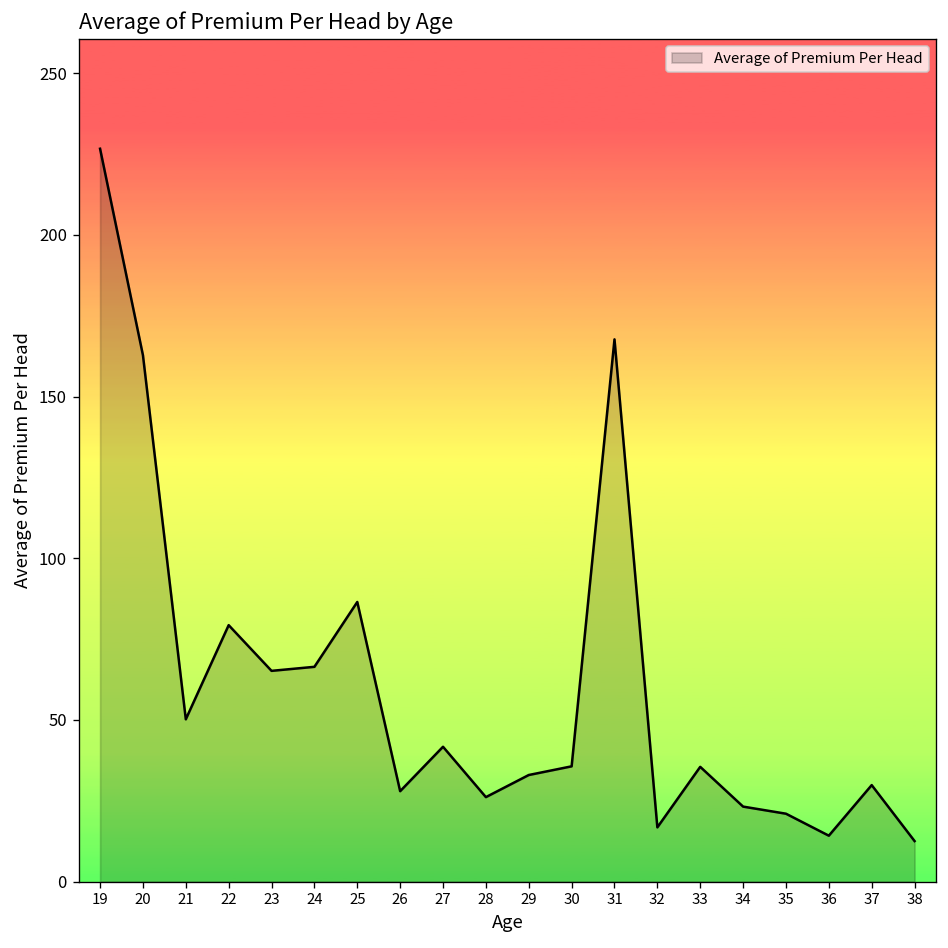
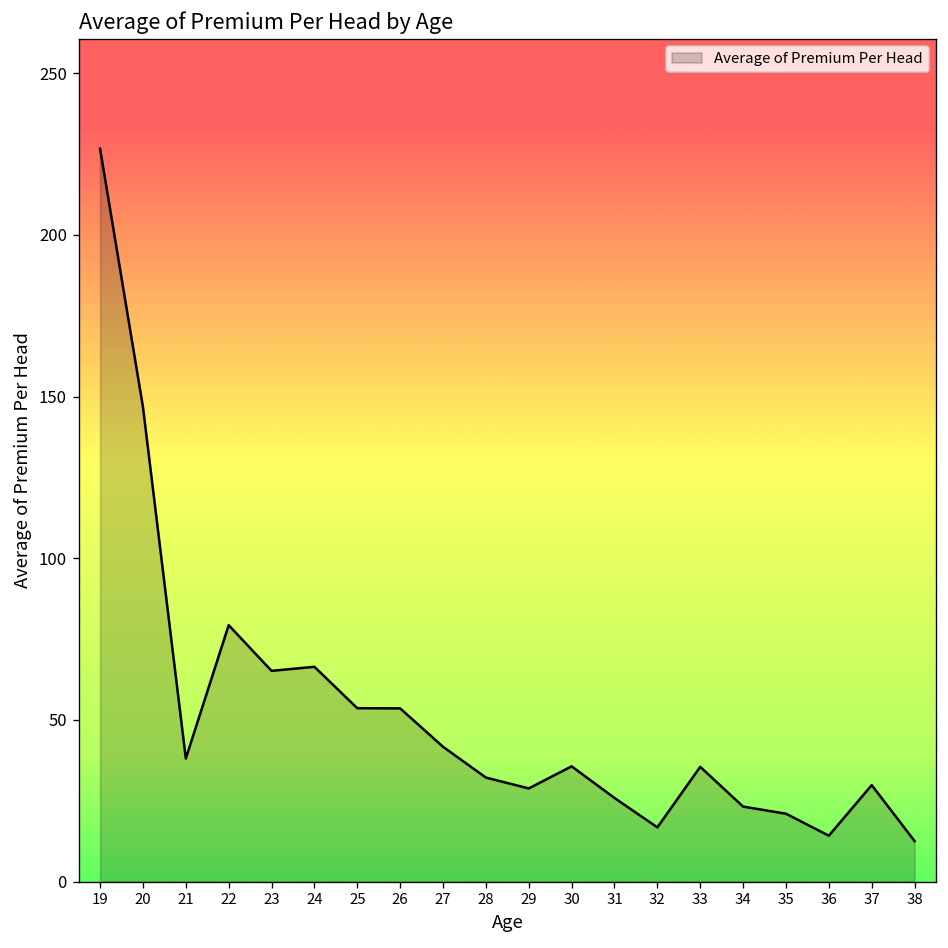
  {
    "19": 227,
-   "20": 163,
-   "21": 50,
+   "20": 147,
+   "21": 38,
    "22": 79,
    "23": 65,
    "24": 66,
-   "25": 86,
-   "26": 28,
+   "25": 54,
+   "26": 54,
    "27": 42,
-   "28": 26,
-   "29": 33,
+   "28": 32,
+   "29": 29,
    "30": 36,
-   "31": 168,
+   "31": 26,
    "32": 17,
    "33": 36,
    "34": 23,
    "35": 21,
    "36": 14,
    "37": 30,
    "38": 13
  }
